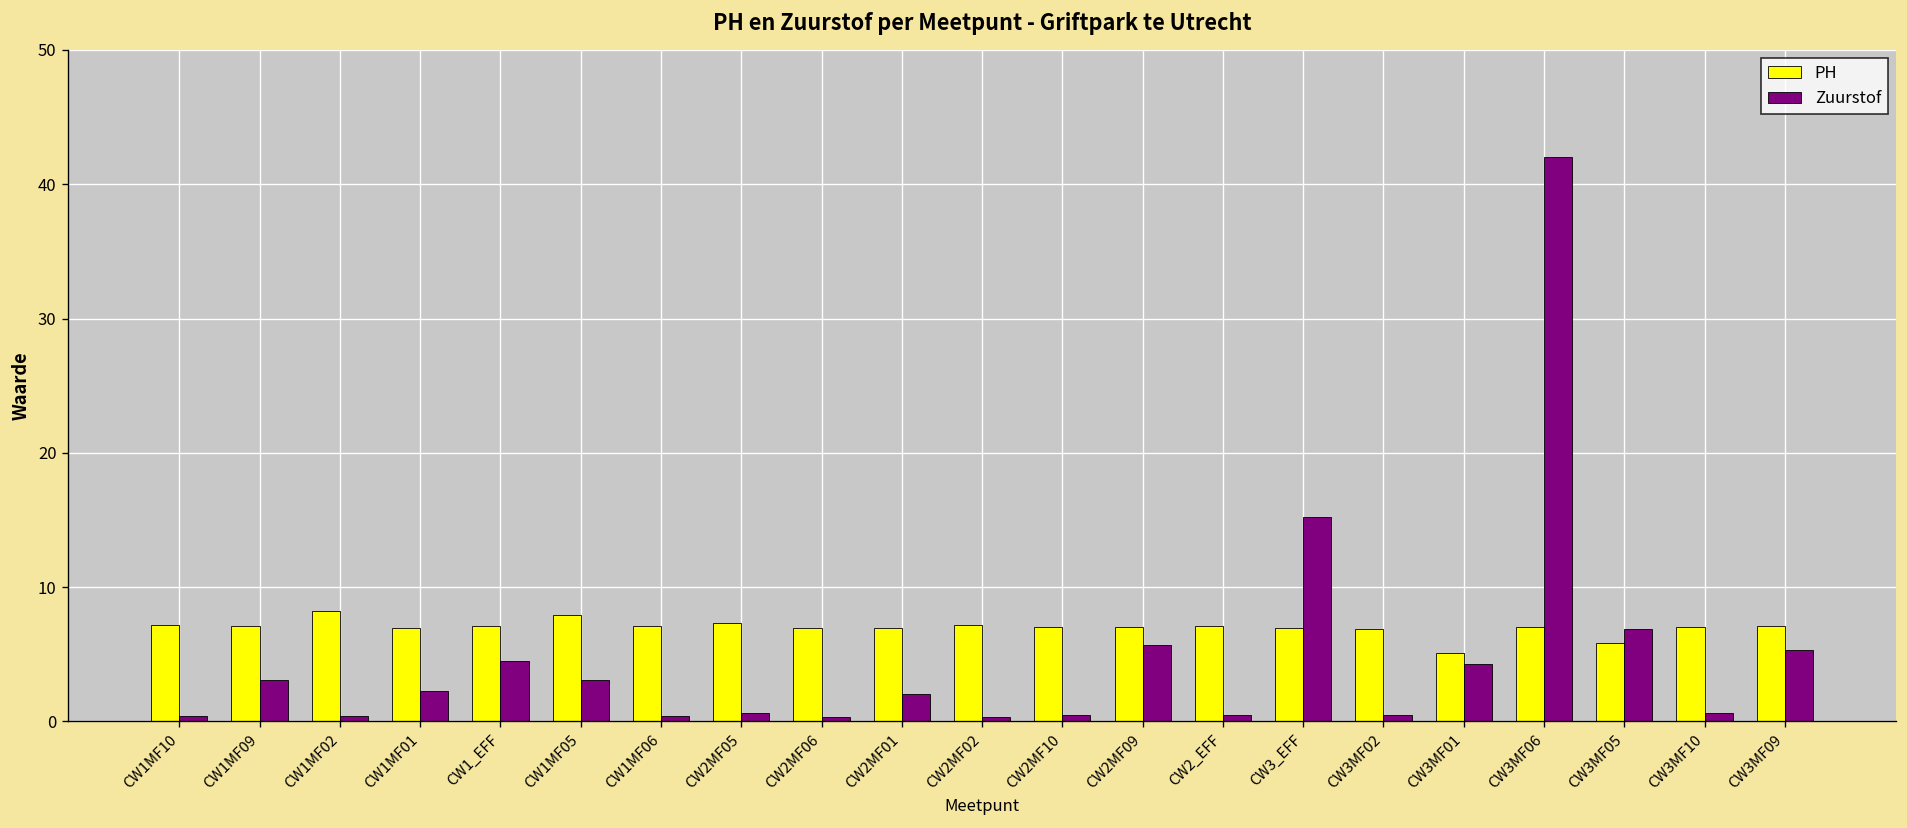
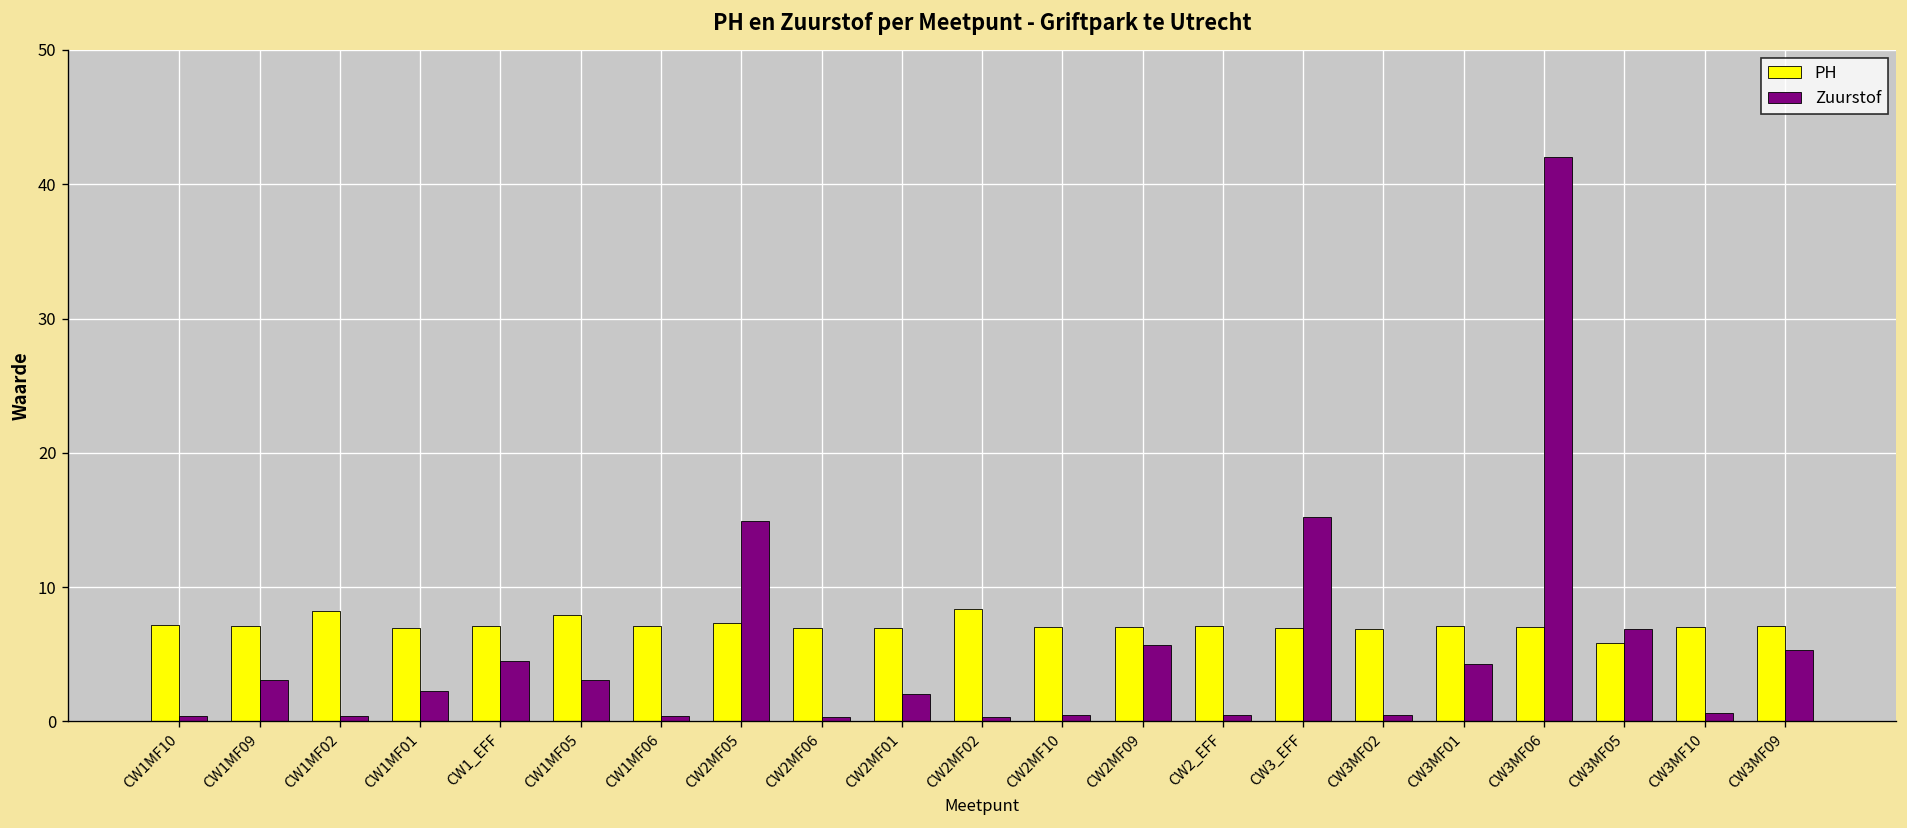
  {
    "PH": {
      "CW1MF10": 7.2,
      "CW1MF09": 7.1,
      "CW1MF02": 8.2,
      "CW1MF01": 7.0,
      "CW1_EFF": 7.1,
      "CW1MF05": 7.9,
      "CW1MF06": 7.1,
      "CW2MF05": 7.3,
      "CW2MF06": 7.0,
      "CW2MF01": 7.0,
-     "CW2MF02": 7.2,
+     "CW2MF02": 8.4,
      "CW2MF10": 7.0,
      "CW2MF09": 7.1,
      "CW2_EFF": 7.1,
      "CW3_EFF": 7.0,
      "CW3MF02": 6.9,
-     "CW3MF01": 5.1,
+     "CW3MF01": 7.1,
      "CW3MF06": 7.1,
      "CW3MF05": 5.9,
      "CW3MF10": 7.0,
      "CW3MF09": 7.1
    },
    "Zuurstof": {
      "CW1MF10": 0.4,
      "CW1MF09": 3.1,
      "CW1MF02": 0.4,
      "CW1MF01": 2.3,
      "CW1_EFF": 4.5,
      "CW1MF05": 3.1,
      "CW1MF06": 0.4,
-     "CW2MF05": 0.6,
+     "CW2MF05": 14.9,
      "CW2MF06": 0.4,
      "CW2MF01": 2.0,
      "CW2MF02": 0.4,
      "CW2MF10": 0.5,
      "CW2MF09": 5.7,
      "CW2_EFF": 0.5,
      "CW3_EFF": 15.2,
      "CW3MF02": 0.5,
      "CW3MF01": 4.3,
      "CW3MF06": 42.0,
      "CW3MF05": 6.9,
      "CW3MF10": 0.6,
      "CW3MF09": 5.3
    }
  }
